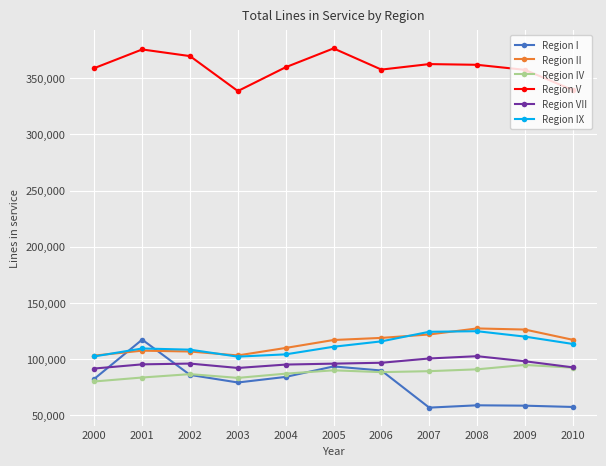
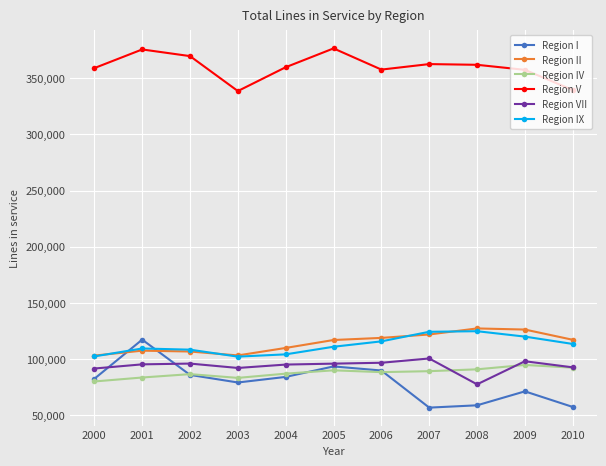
  {
    "Region I": {
      "2000": "82,000",
      "2001": "117,000",
      "2003": "79,000",
      "2004": "84,000",
      "2005": "93,000",
      "2007": "57,000",
      "2008": "59,000",
-     "2009": "58,000",
+     "2009": "71,000",
      "2010": "57,000"
    },
    "Region II": {
      "2004": "110,000",
      "2005": "117,000",
      "2006": "119,000",
      "2007": "122,000",
      "2008": "127,000",
      "2009": "126,000",
      "2010": "117,000"
    },
    "Region IV": {
      "2000": "80,000",
      "2001": "84,000",
      "2003": "83,000",
      "2004": "87,000",
      "2005": "90,000",
      "2007": "89,000",
      "2008": "91,000",
      "2009": "95,000"
    },
    "Region V": {
      "2000": "359,000",
      "2001": "376,000",
      "2002": "370,000",
      "2003": "339,000",
      "2004": "360,000",
      "2005": "377,000",
      "2006": "358,000",
      "2007": "363,000",
      "2008": "362,000"
    },
    "Region VII": {
      "2000": "92,000",
      "2001": "95,000",
      "2002": "96,000",
      "2003": "92,000",
      "2004": "95,000",
      "2005": "96,000",
      "2006": "97,000",
      "2007": "100,000",
-     "2008": "103,000",
+     "2008": "77,000",
      "2009": "98,000"
    },
    "Region IX": {
      "2004": "104,000",
      "2005": "111,000",
      "2006": "116,000",
      "2007": "124,000",
      "2008": "125,000",
      "2009": "120,000",
      "2010": "113,000"
    }
  }
